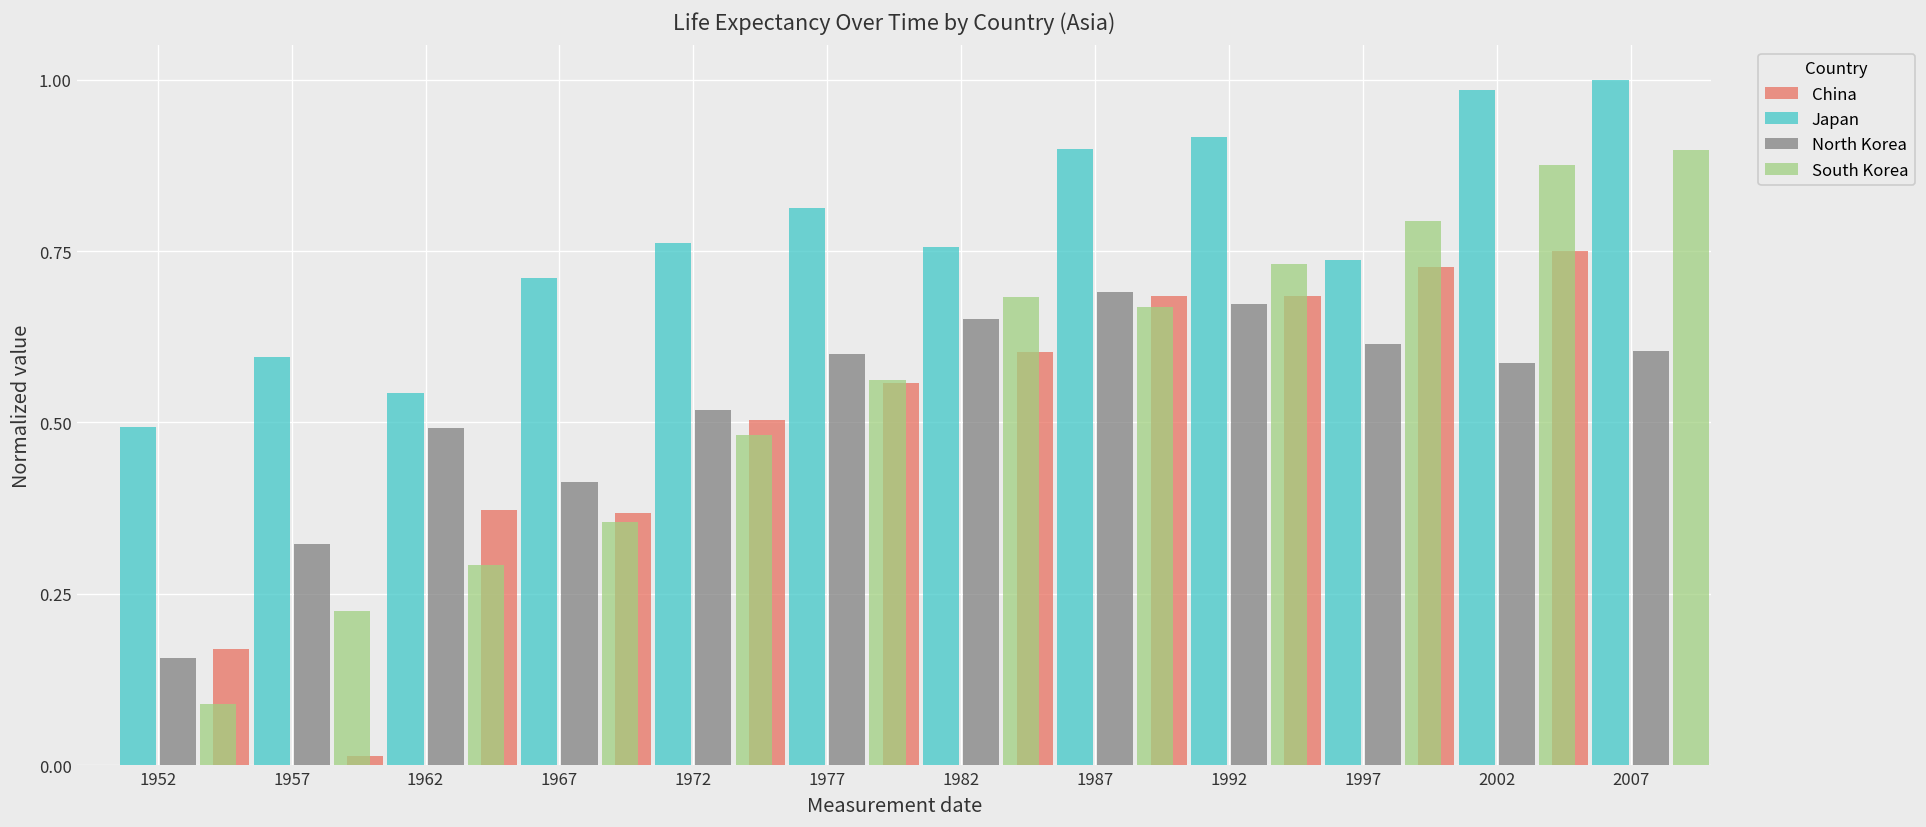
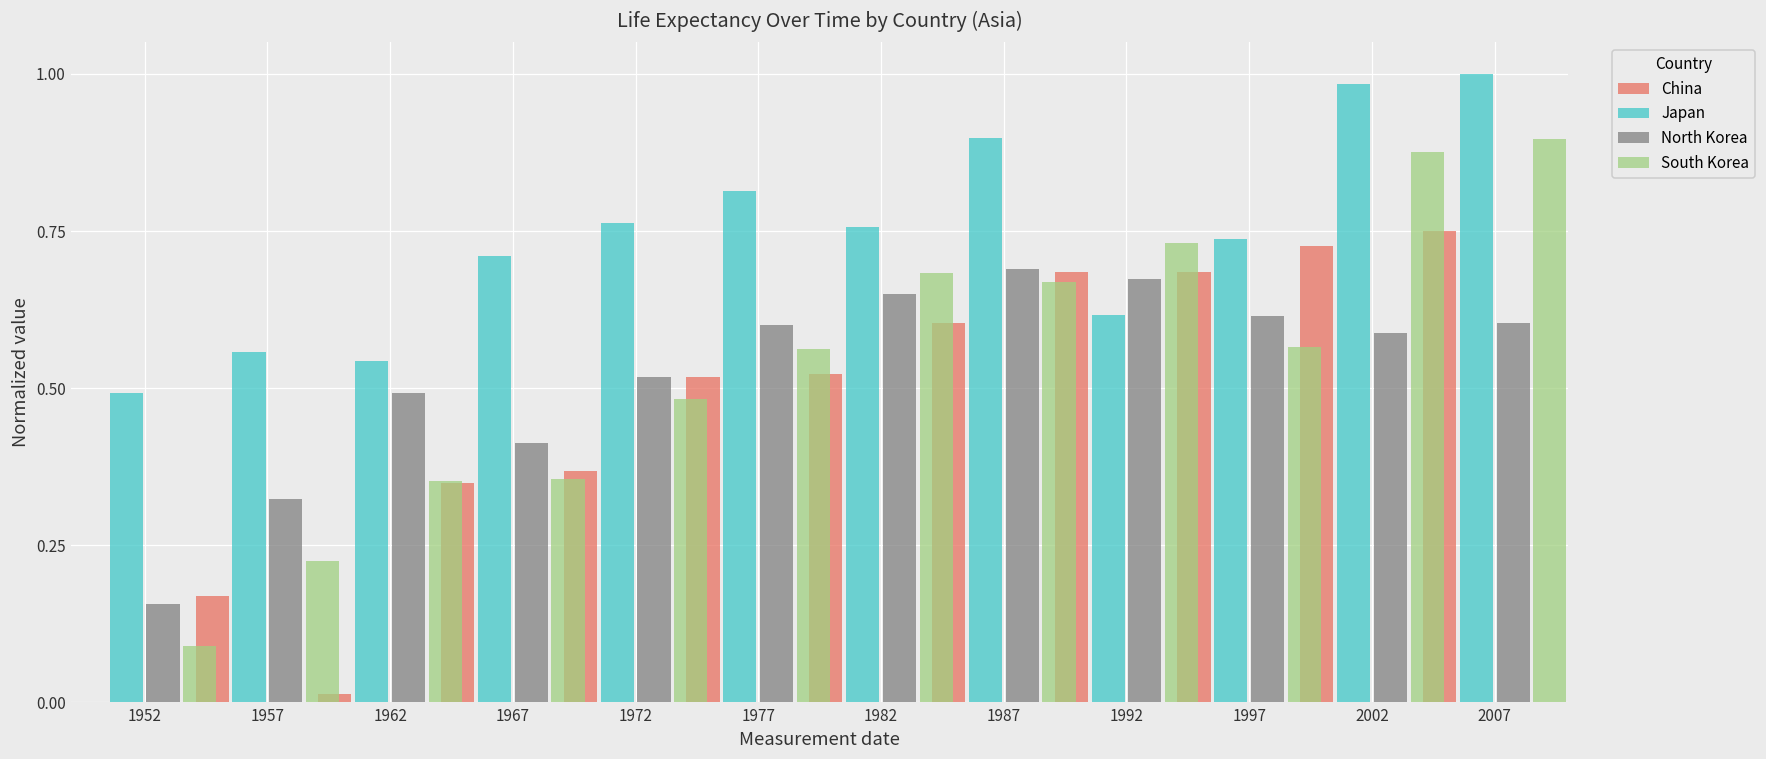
  {
    "China": {
      "1952": 0.00,
      "1957": 0.17,
-     "1967": 0.37,
+     "1967": 0.35,
      "1972": 0.37,
-     "1977": 0.50,
-     "1982": 0.56,
+     "1977": 0.52,
+     "1982": 0.52,
      "1992": 0.68
    },
    "Japan": {
      "1952": 0.49,
-     "1957": 0.60,
+     "1957": 0.56,
      "1962": 0.54,
      "1967": 0.71,
      "1972": 0.76,
      "1977": 0.81,
      "1982": 0.76,
      "1987": 0.90,
-     "1992": 0.92,
+     "1992": 0.62,
      "1997": 0.74,
      "2002": 0.98,
      "2007": 1.00
    },
    "North Korea": {
      "1952": 0.16,
      "1957": 0.32,
      "1962": 0.49,
      "1967": 0.41,
      "1972": 0.52,
      "1977": 0.60,
      "1982": 0.65,
      "1987": 0.69,
      "1992": 0.67,
      "1997": 0.61,
      "2002": 0.59,
      "2007": 0.60
    },
    "South Korea": {
      "1957": 0.22,
-     "1962": 0.29,
+     "1962": 0.35,
      "1977": 0.56,
      "1982": 0.68,
      "1992": 0.73,
-     "1997": 0.79,
+     "1997": 0.57,
      "2002": 0.88,
      "2007": 0.90
    }
  }
